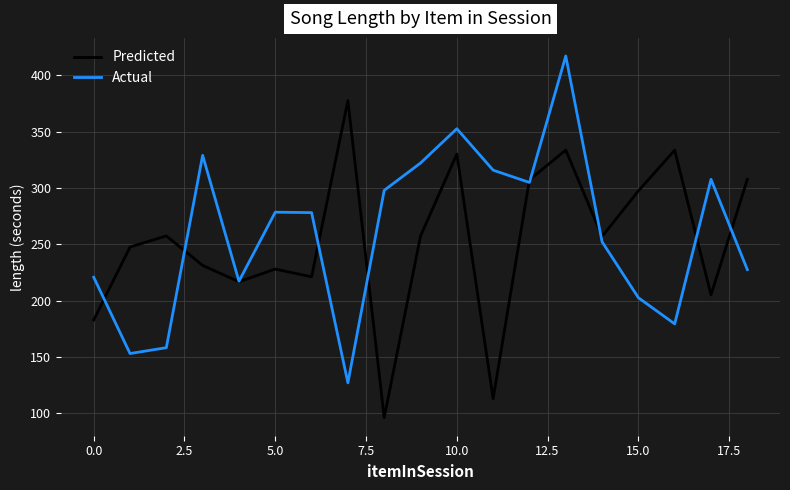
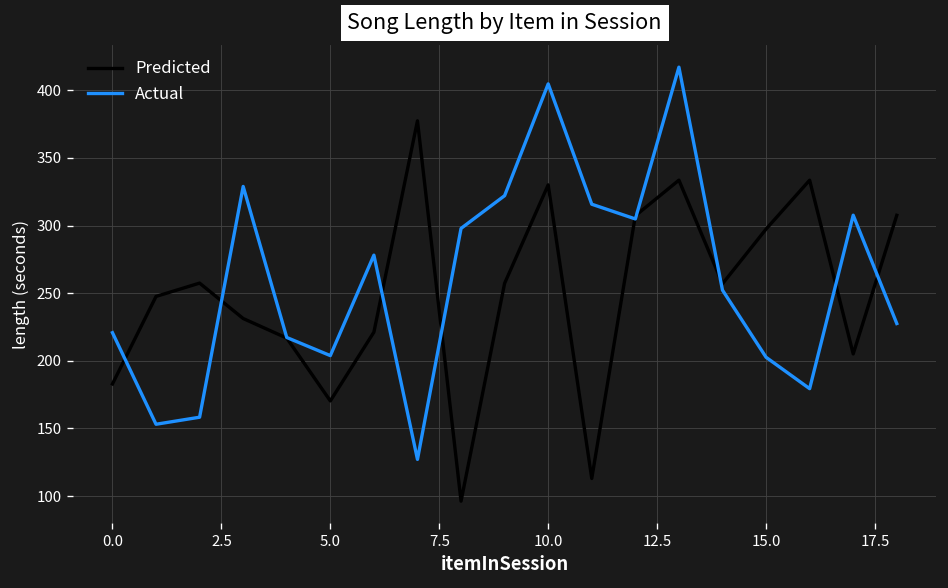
  {
    "Predicted": {
      "0.0": 183,
-     "5.0": 228,
+     "5.0": 170,
      "10.0": 330,
      "15.0": 297
    },
    "Actual": {
      "0.0": 221,
-     "5.0": 278,
-     "10.0": 353,
+     "5.0": 204,
+     "10.0": 405,
      "15.0": 203
    }
  }
